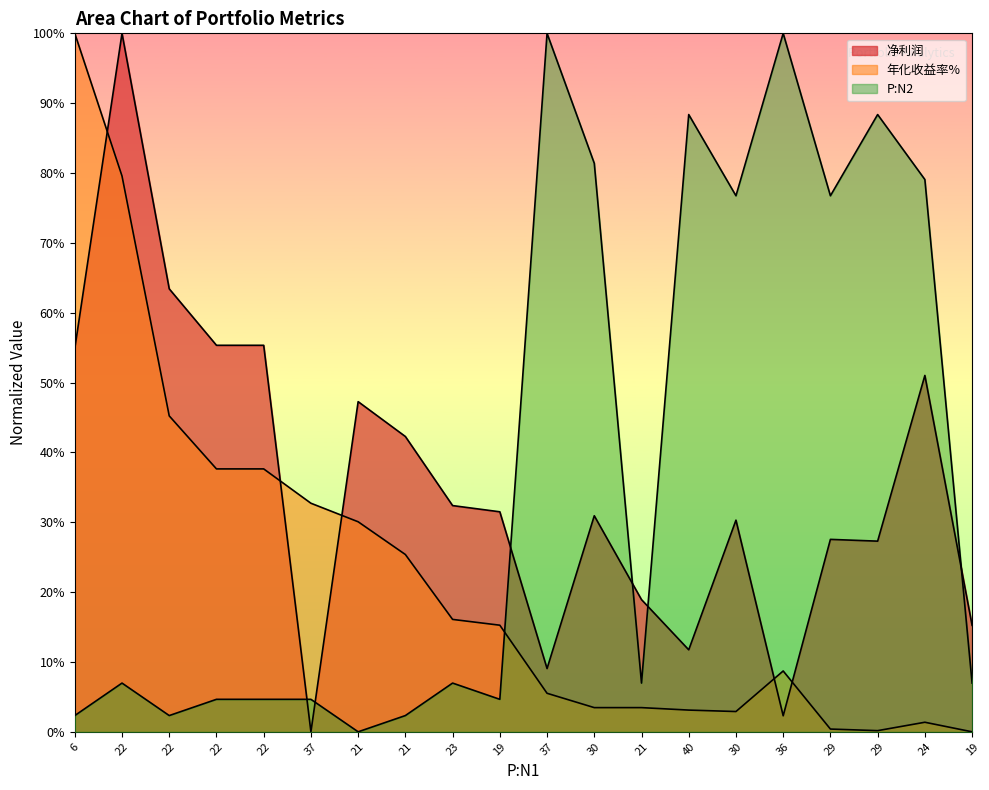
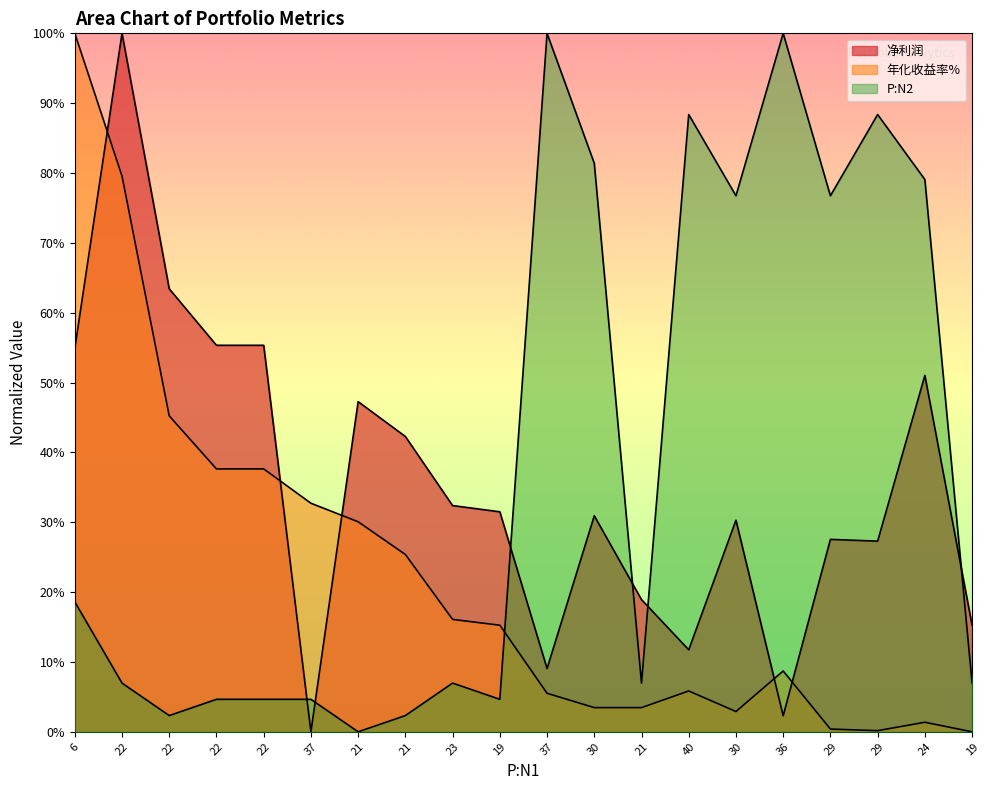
  {
    "净利润": {
      "6": "55%",
      "23": "32%",
      "40": "12%",
      "36": "2%",
      "24": "51%"
    },
    "年化收益率%": {
      "6": "100%",
      "23": "16%",
-     "40": "3%",
+     "40": "6%",
      "36": "9%",
      "24": "1%"
    },
    "P:N2": {
-     "6": "2%",
+     "6": "19%",
      "23": "7%",
      "40": "88%",
      "36": "100%",
      "24": "79%"
    }
  }
